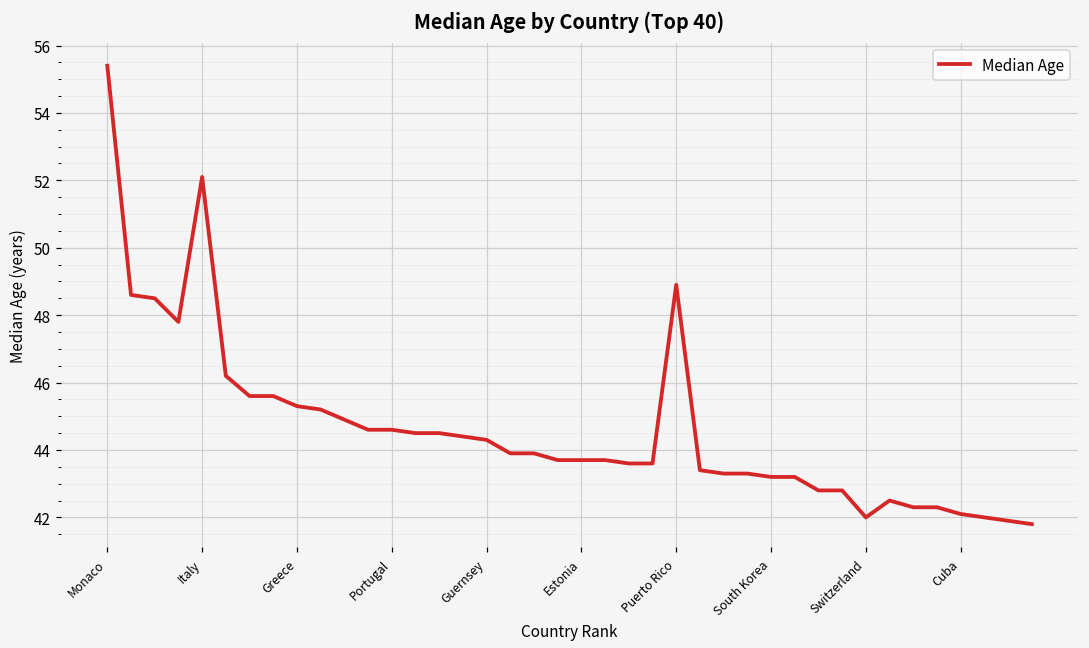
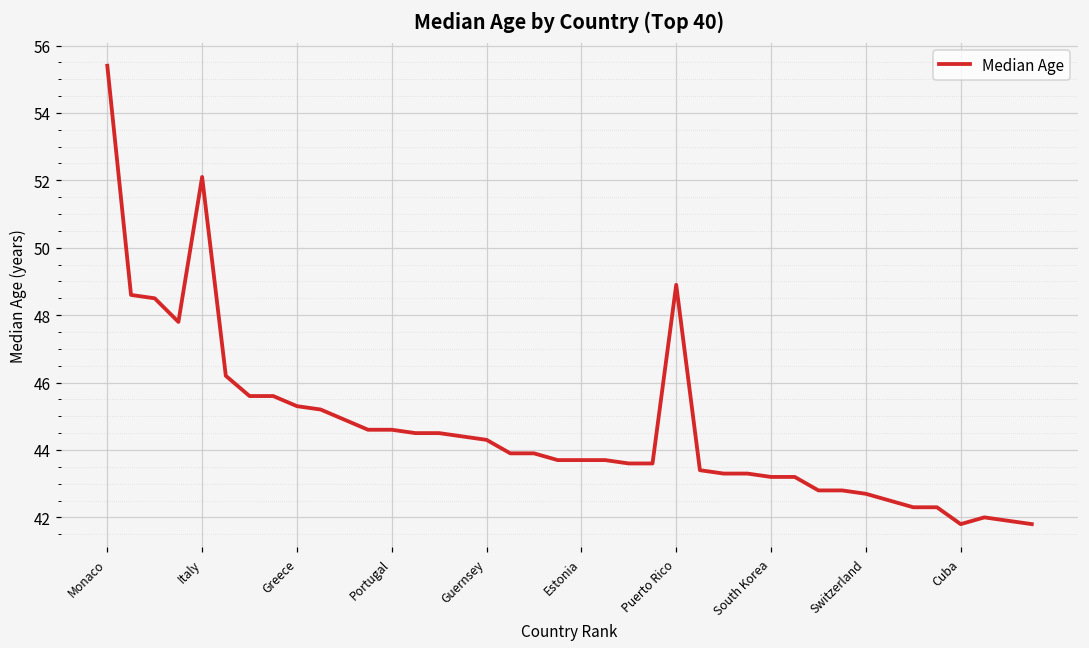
  {
    "Monaco": 55.4,
    "Italy": 52.1,
    "Greece": 45.3,
    "Portugal": 44.6,
    "Guernsey": 44.3,
    "Estonia": 43.7,
    "Puerto Rico": 48.9,
    "South Korea": 43.2,
-   "Switzerland": 42.0,
-   "Cuba": 42.1
+   "Switzerland": 42.7,
+   "Cuba": 41.8
  }
